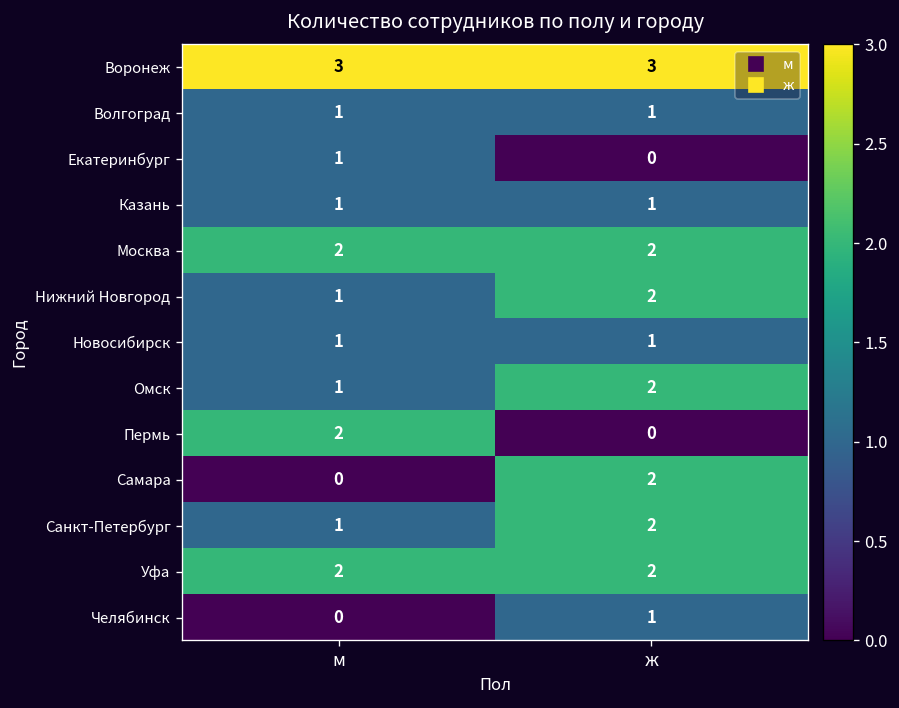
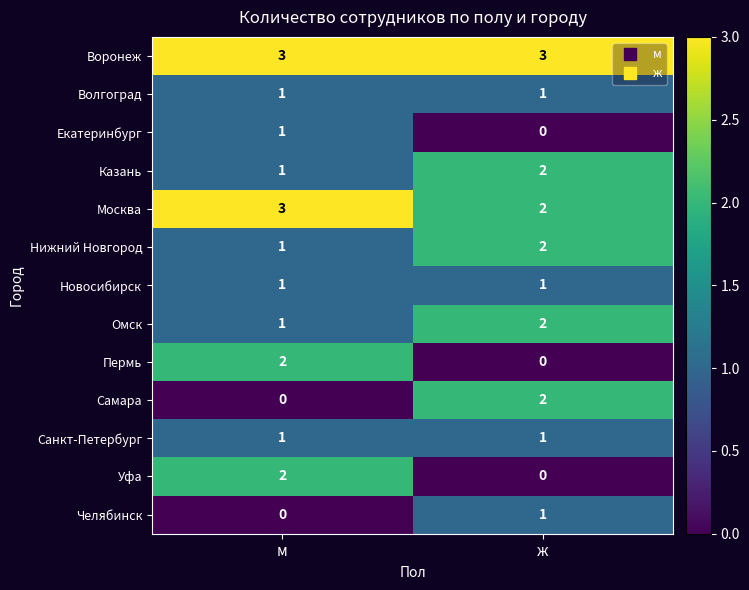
  {
    "Воронеж": {
      "м": 3,
      "ж": 3
    },
    "Волгоград": {
      "м": 1,
      "ж": 1
    },
    "Екатеринбург": {
      "м": 1,
      "ж": 0
    },
    "Казань": {
      "м": 1,
-     "ж": 1
+     "ж": 2
    },
    "Москва": {
-     "м": 2,
+     "м": 3,
      "ж": 2
    },
    "Нижний Новгород": {
      "м": 1,
      "ж": 2
    },
    "Новосибирск": {
      "м": 1,
      "ж": 1
    },
    "Омск": {
      "м": 1,
      "ж": 2
    },
    "Пермь": {
      "м": 2,
      "ж": 0
    },
    "Самара": {
      "м": 0,
      "ж": 2
    },
    "Санкт-Петербург": {
      "м": 1,
-     "ж": 2
+     "ж": 1
    },
    "Уфа": {
      "м": 2,
-     "ж": 2
+     "ж": 0
    },
    "Челябинск": {
      "м": 0,
      "ж": 1
    }
  }
